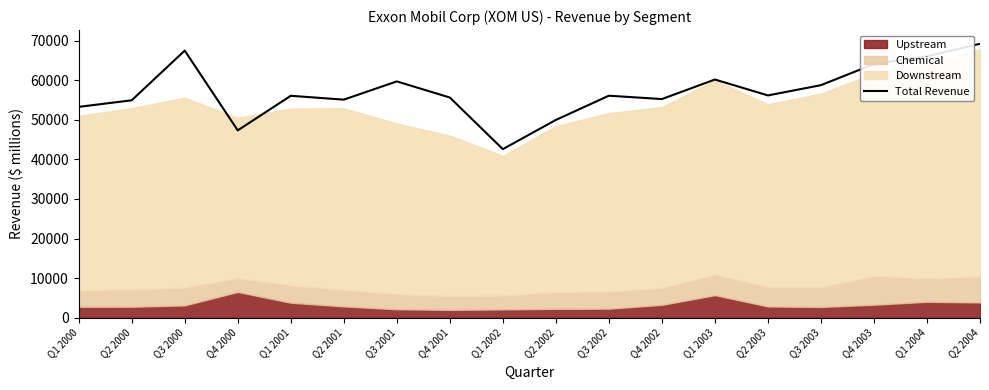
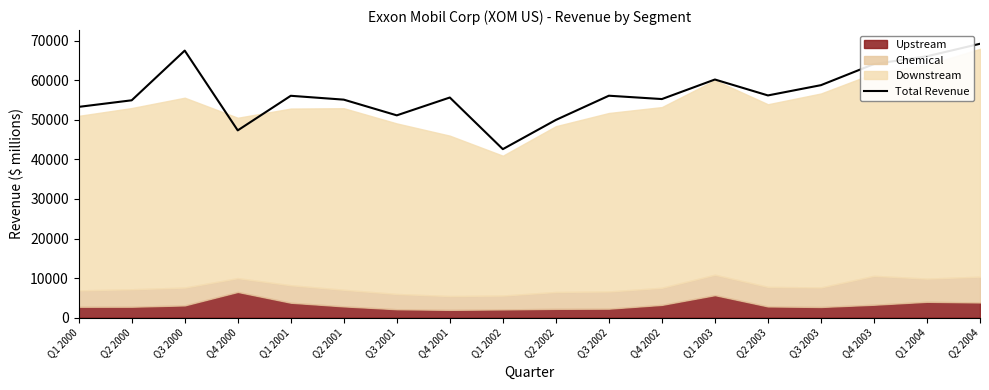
  {
    "Total Revenue": {
      "Q1 2000": 53000,
      "Q2 2000": 55000,
      "Q3 2000": 67000,
      "Q4 2000": 47000,
      "Q1 2001": 56000,
      "Q2 2001": 55000,
-     "Q3 2001": 60000,
+     "Q3 2001": 51000,
      "Q4 2001": 56000,
      "Q1 2002": 43000,
      "Q2 2002": 50000,
      "Q3 2002": 56000,
      "Q4 2002": 55000,
      "Q2 2003": 56000,
      "Q3 2003": 59000,
      "Q2 2004": 69000
    },
    "Upstream": {
      "Q1 2000": 3000,
      "Q2 2000": 3000,
      "Q3 2000": 3000,
      "Q4 2000": 7000,
      "Q1 2001": 4000,
      "Q2 2001": 3000,
      "Q3 2001": 2000,
      "Q4 2001": 2000,
      "Q1 2002": 2000,
      "Q2 2002": 2000,
      "Q3 2002": 2000,
      "Q4 2002": 3000,
      "Q1 2003": 6000,
      "Q2 2003": 3000,
      "Q3 2003": 3000,
      "Q4 2003": 3000,
      "Q1 2004": 4000,
      "Q2 2004": 4000
    }
  }
